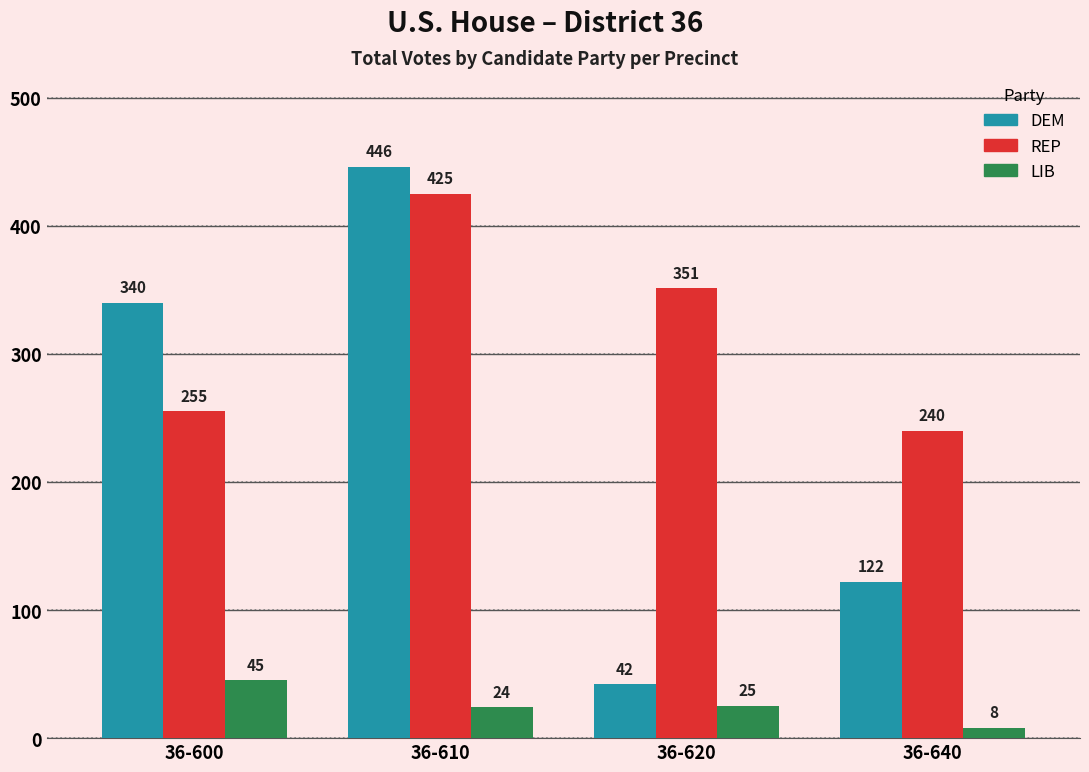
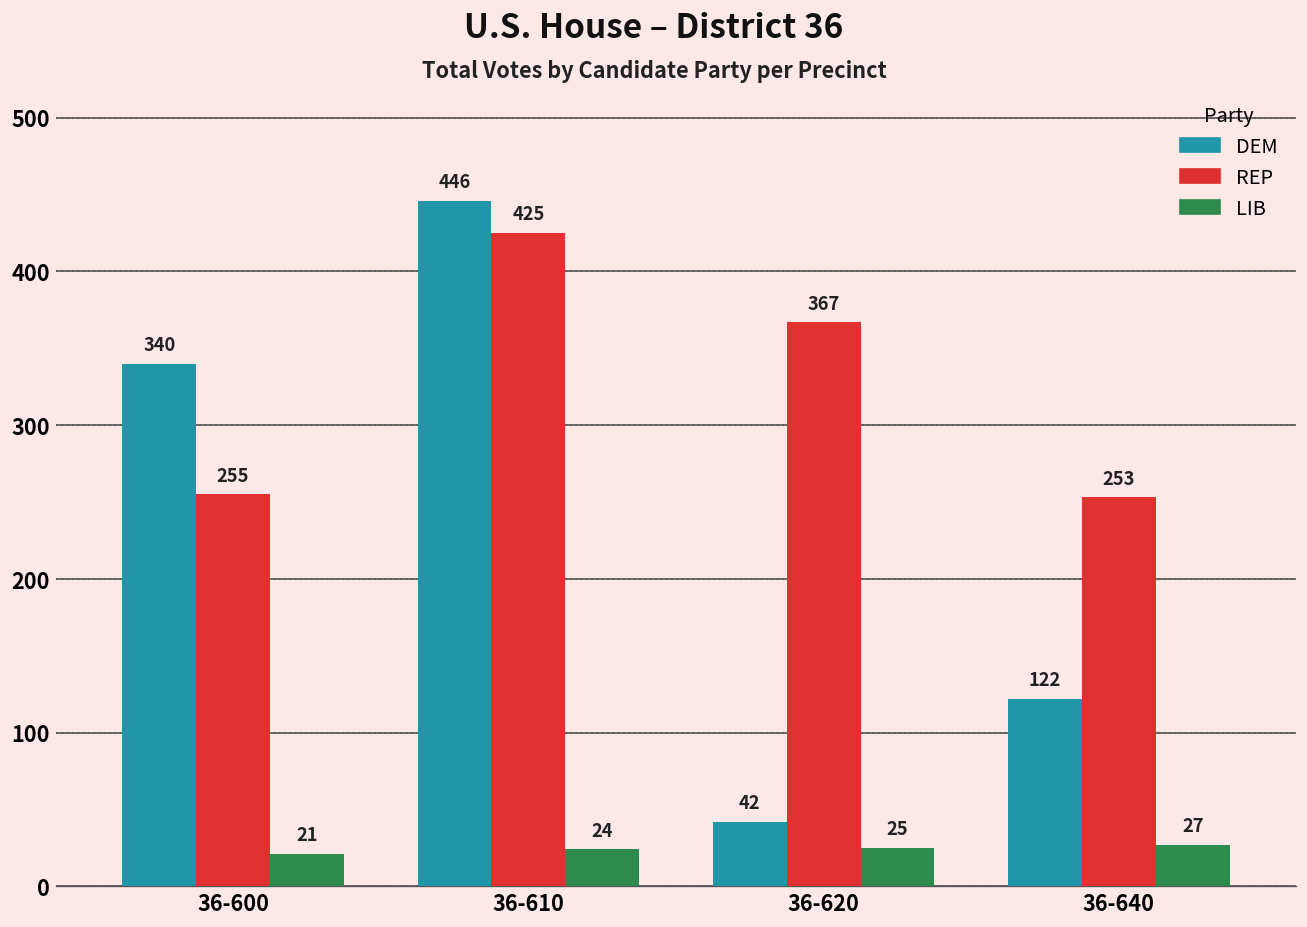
  {
    "DEM": {
      "36-600": 340,
      "36-610": 446,
      "36-620": 42,
      "36-640": 122
    },
    "REP": {
      "36-600": 255,
      "36-610": 425,
-     "36-620": 351,
-     "36-640": 240
+     "36-620": 367,
+     "36-640": 253
    },
    "LIB": {
-     "36-600": 45,
+     "36-600": 21,
      "36-610": 24,
      "36-620": 25,
-     "36-640": 8
+     "36-640": 27
    }
  }
